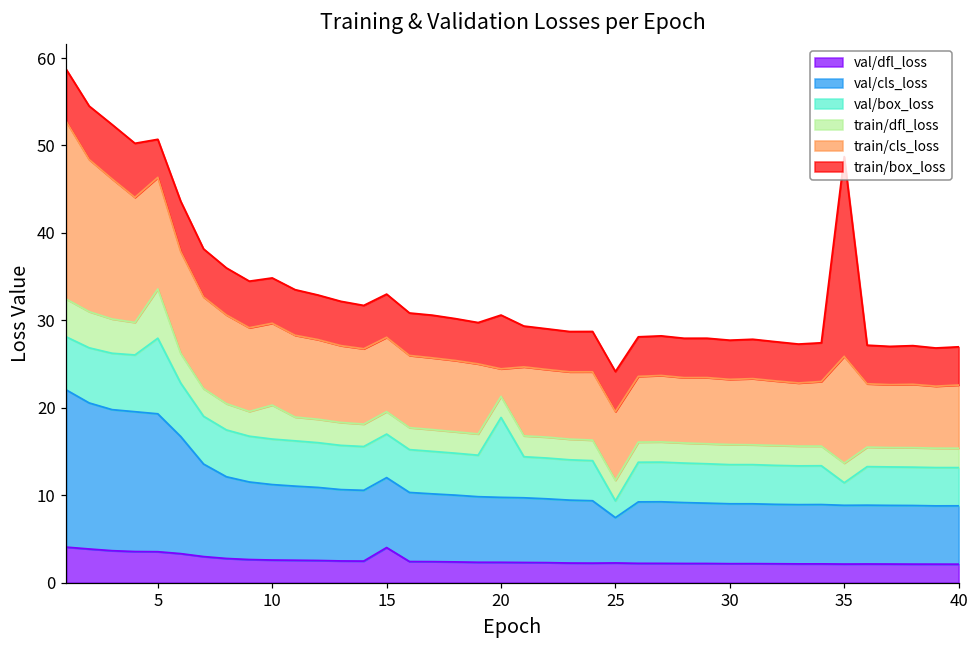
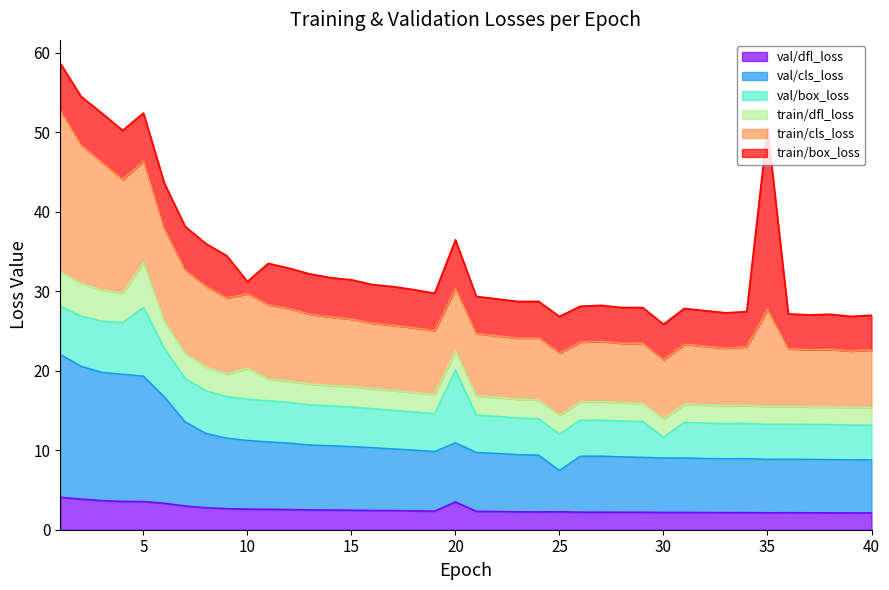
  {
    "val/dfl_loss": {
      "5": 4,
      "10": 3,
-     "15": 4,
-     "20": 2,
+     "15": 2,
+     "20": 3,
      "25": 2,
      "30": 2,
      "35": 2,
      "40": 2
    },
    "val/cls_loss": {
      "5": 16,
      "10": 9,
      "15": 8,
      "20": 7,
      "25": 5,
      "30": 7,
      "35": 7,
      "40": 7
    },
    "val/box_loss": {
      "5": 9,
      "10": 5,
      "15": 5,
      "20": 9,
-     "25": 2,
-     "30": 4,
-     "35": 3,
+     "25": 5,
+     "30": 3,
+     "35": 4,
      "40": 4
    },
    "train/dfl_loss": {
      "5": 6,
      "10": 4,
      "15": 3,
      "20": 2,
      "25": 2,
      "30": 2,
      "35": 2,
      "40": 2
    },
    "train/cls_loss": {
      "5": 13,
      "10": 9,
      "15": 8,
-     "20": 3,
+     "20": 8,
      "25": 8,
      "30": 7,
      "35": 12,
      "40": 7
    },
    "train/box_loss": {
-     "5": 4,
-     "10": 5,
+     "5": 6,
+     "10": 2,
      "15": 5,
      "20": 6,
      "25": 5,
      "30": 4,
      "40": 4
    }
  }
